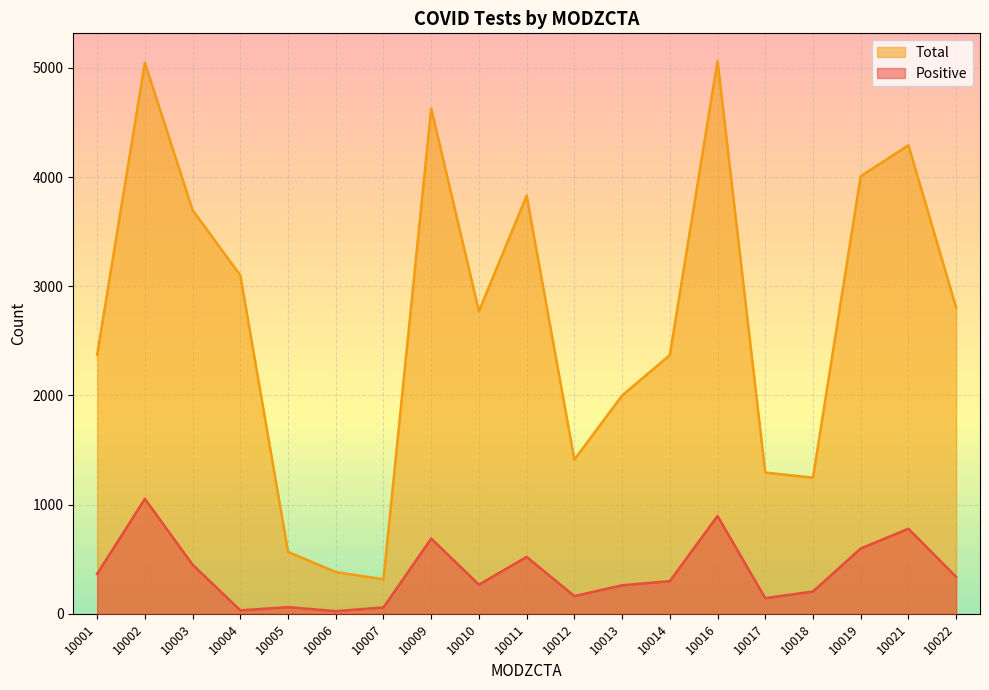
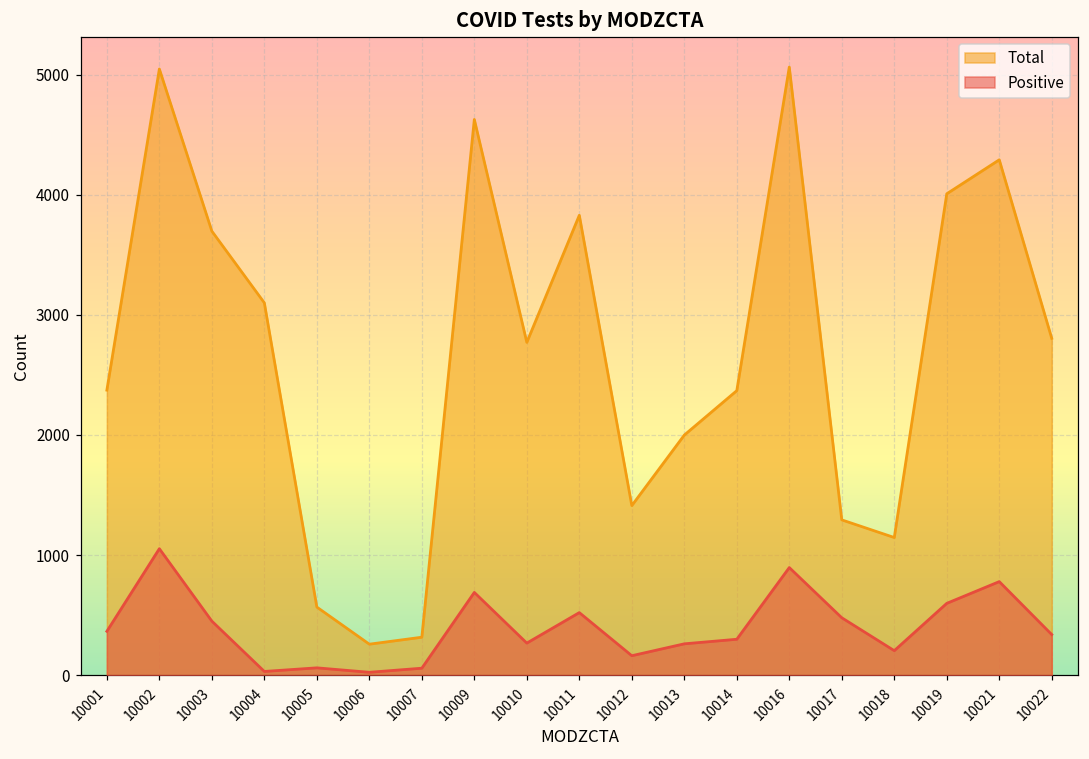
  {
    "Total": {
      "10001": 2370,
      "10002": 5050,
      "10003": 3700,
      "10004": 3100,
      "10005": 570,
-     "10006": 380,
+     "10006": 260,
      "10007": 320,
      "10009": 4630,
      "10010": 2770,
      "10011": 3830,
      "10012": 1410,
      "10013": 2000,
      "10014": 2370,
      "10016": 5060,
      "10017": 1290,
-     "10018": 1250,
+     "10018": 1150,
      "10019": 4010,
      "10021": 4290,
      "10022": 2800
    },
    "Positive": {
      "10001": 370,
      "10002": 1050,
      "10003": 450,
      "10004": 30,
      "10005": 60,
      "10006": 20,
      "10007": 60,
      "10009": 690,
      "10010": 270,
      "10011": 520,
      "10012": 160,
      "10013": 260,
      "10014": 300,
      "10016": 900,
-     "10017": 140,
+     "10017": 480,
      "10018": 200,
      "10019": 600,
      "10021": 780,
      "10022": 340
    }
  }
